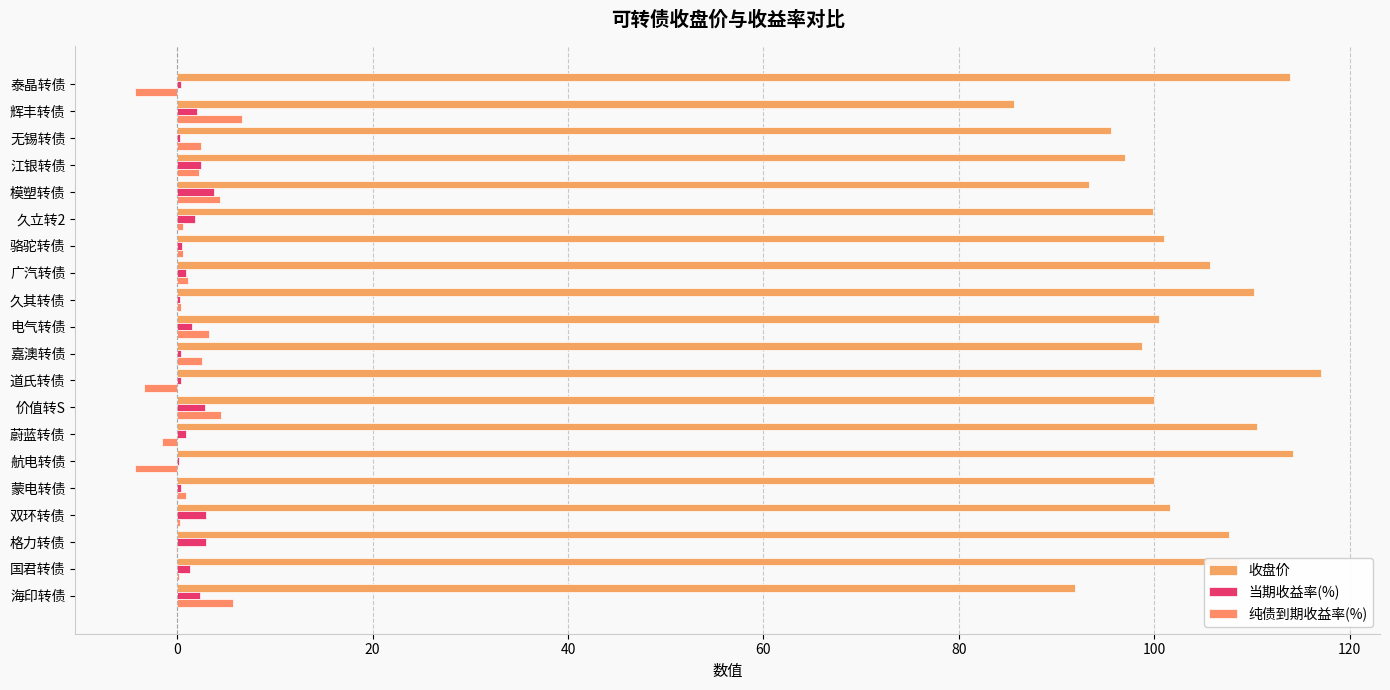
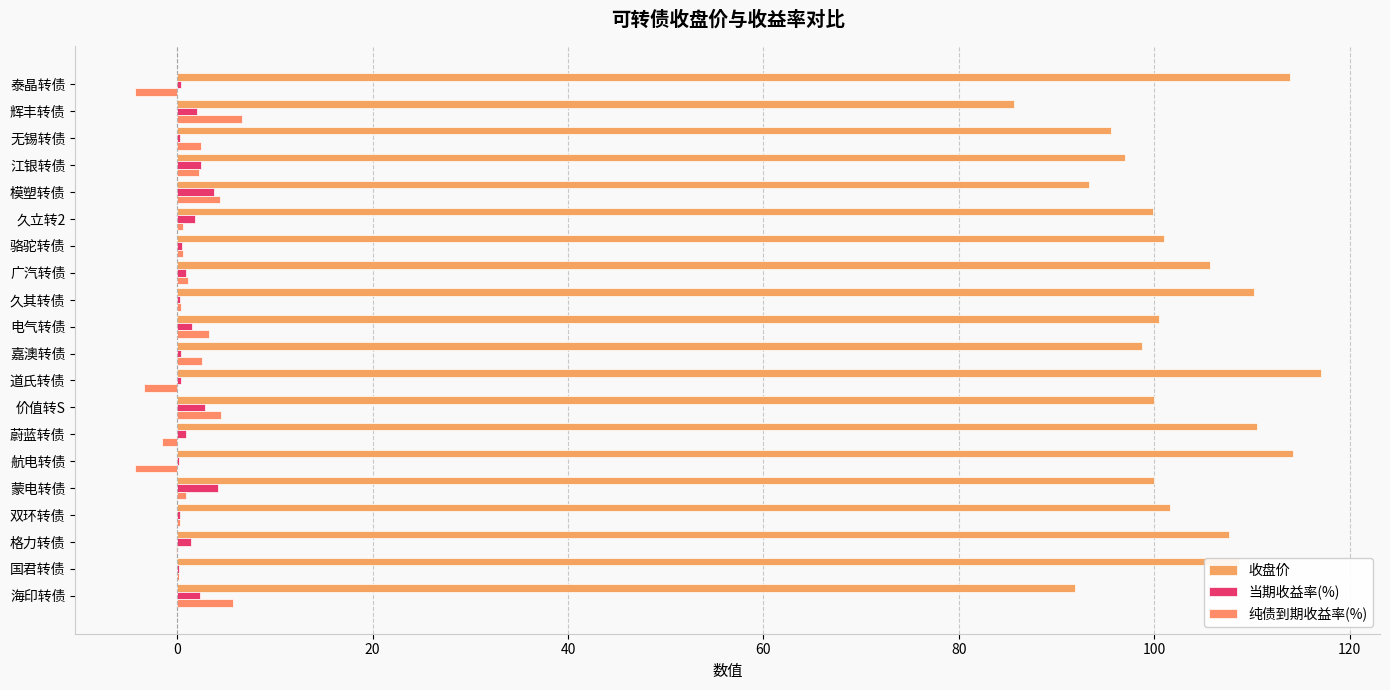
  {
    "当期收益率(%)": {
      "泰晶转债": 0,
      "辉丰转债": 2,
      "无锡转债": 0,
      "江银转债": 2,
      "模塑转债": 4,
      "久立转2": 2,
      "骆驼转债": 0,
      "广汽转债": 1,
      "久其转债": 0,
      "电气转债": 1,
      "嘉澳转债": 0,
      "道氏转债": 0,
      "价值转S": 3,
      "蔚蓝转债": 1,
-     "蒙电转债": 0,
-     "双环转债": 3,
-     "格力转债": 3,
-     "国君转债": 1,
+     "蒙电转债": 4,
+     "双环转债": 0,
+     "格力转债": 1,
+     "国君转债": 0,
      "海印转债": 2
    }
  }
